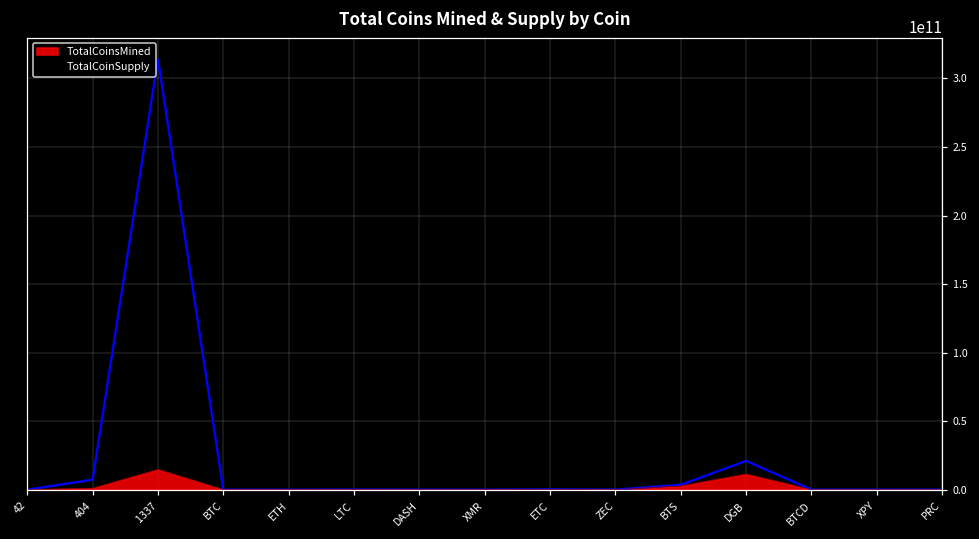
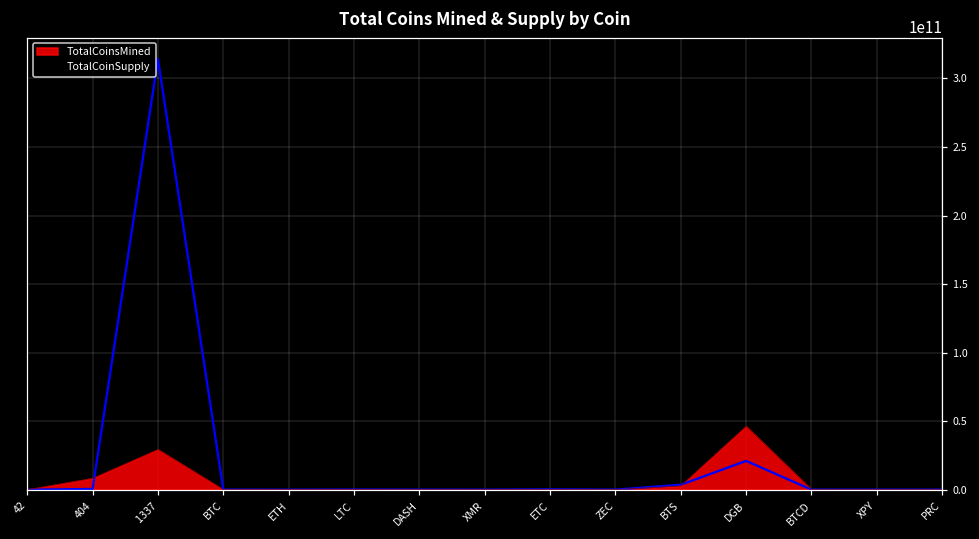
  {
    "TotalCoinsMined": {
-     "404": 1000000000,
-     "1337": 15000000000,
-     "DGB": 11000000000
+     "404": 8000000000,
+     "1337": 29000000000,
+     "DGB": 46000000000
    },
    "TotalCoinSupply": {
-     "404": 7000000000,
+     "404": 1000000000,
      "1337": 314000000000,
      "DGB": 21000000000
    }
  }
